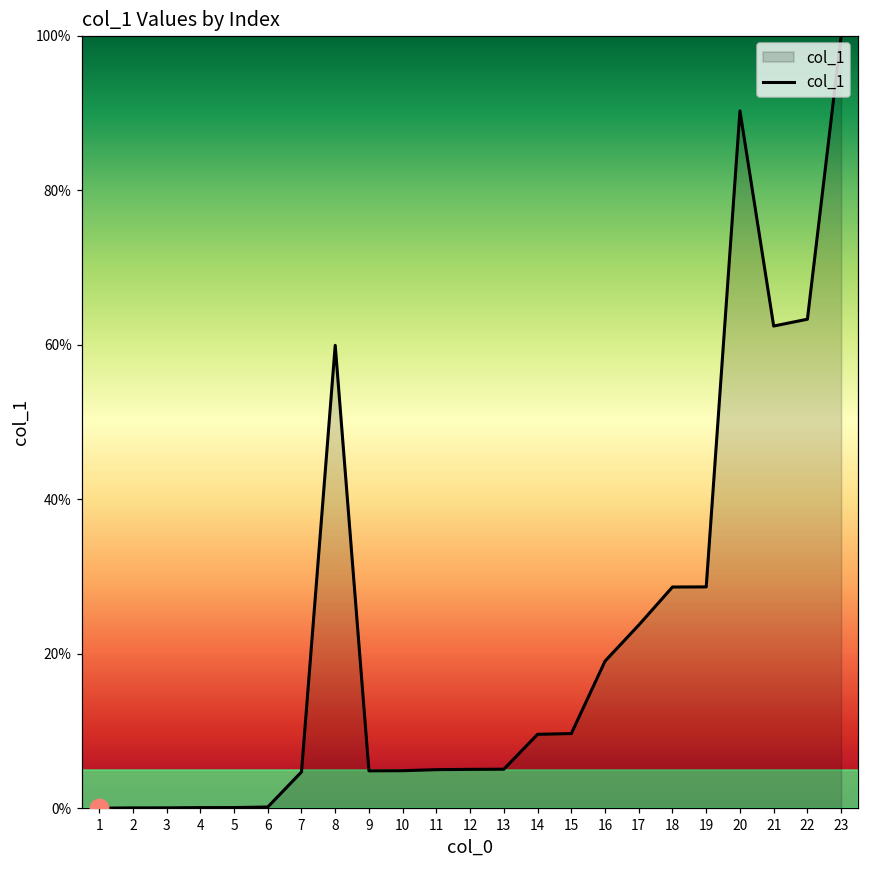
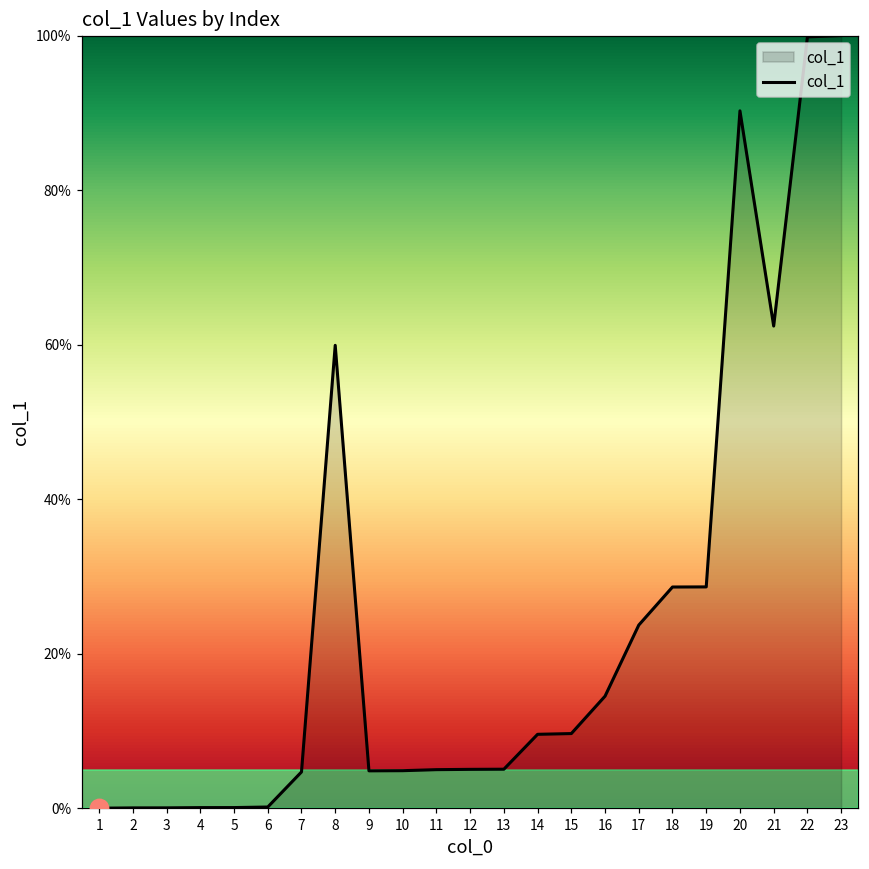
  {
    "col_1": {
      "8": "60%",
      "12": "5%",
      "13": "5%",
      "14": "10%",
      "15": "10%",
-     "16": "19%",
+     "16": "14%",
      "17": "24%",
      "18": "29%",
      "19": "29%",
      "20": "90%",
      "21": "62%",
-     "22": "63%",
+     "22": "100%",
      "23": "100%"
    }
  }
